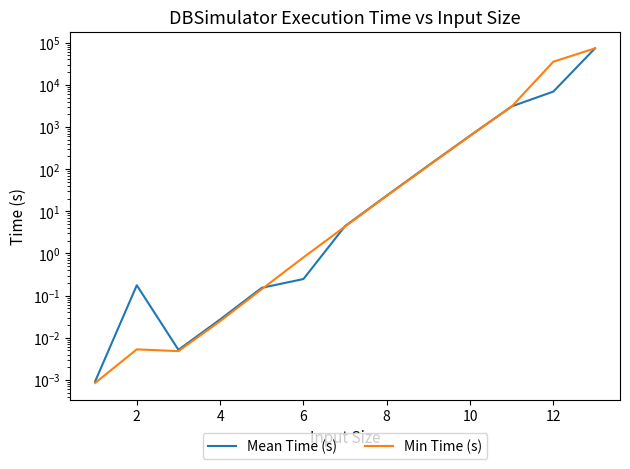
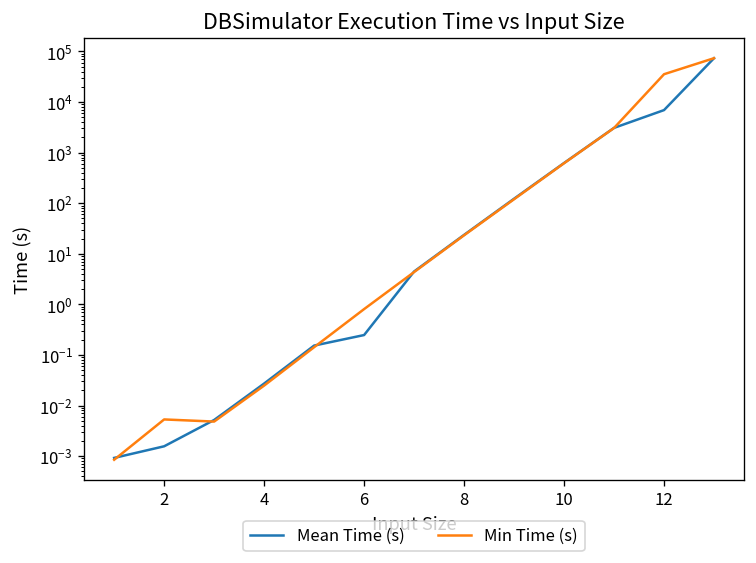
  {
    "Mean Time (s)": {
-     "2": 0.18,
+     "2": 0.0016,
      "6": 0.2,
      "12": 7000
    },
    "Min Time (s)": {
      "2": 0.005,
      "6": 0.8,
      "12": 40000
    }
  }
